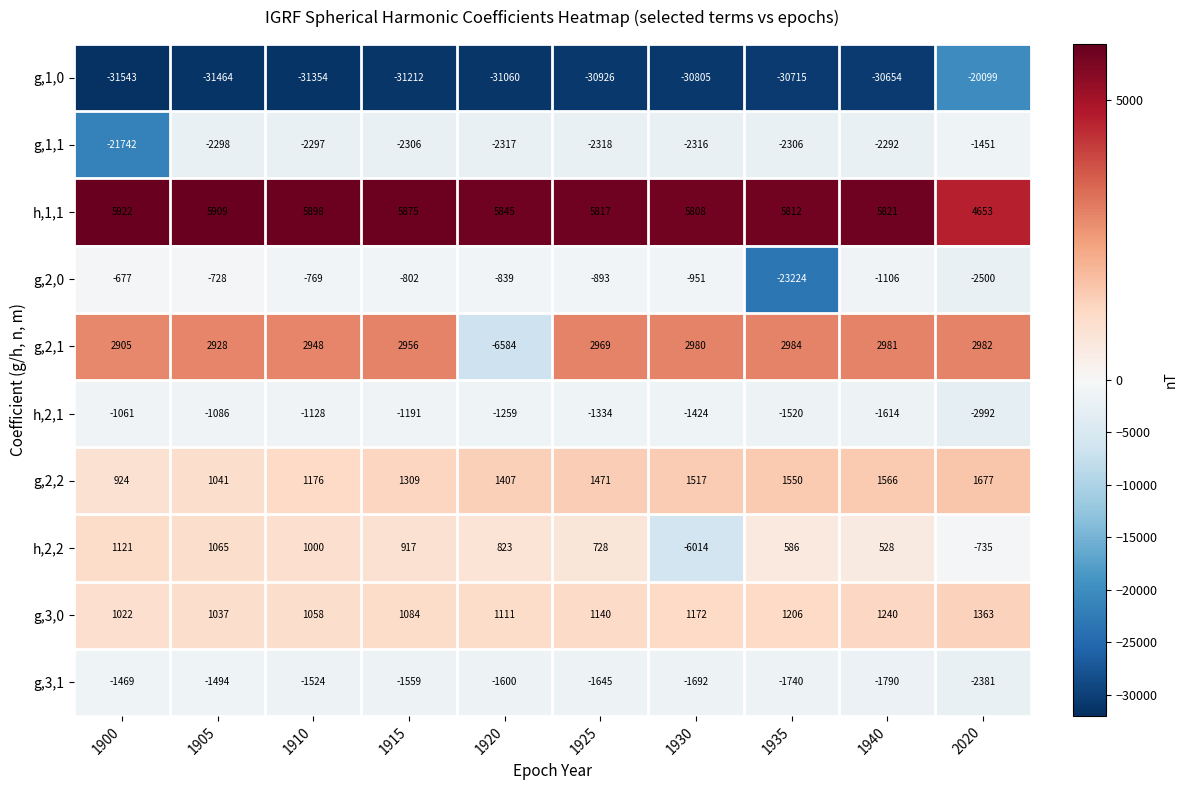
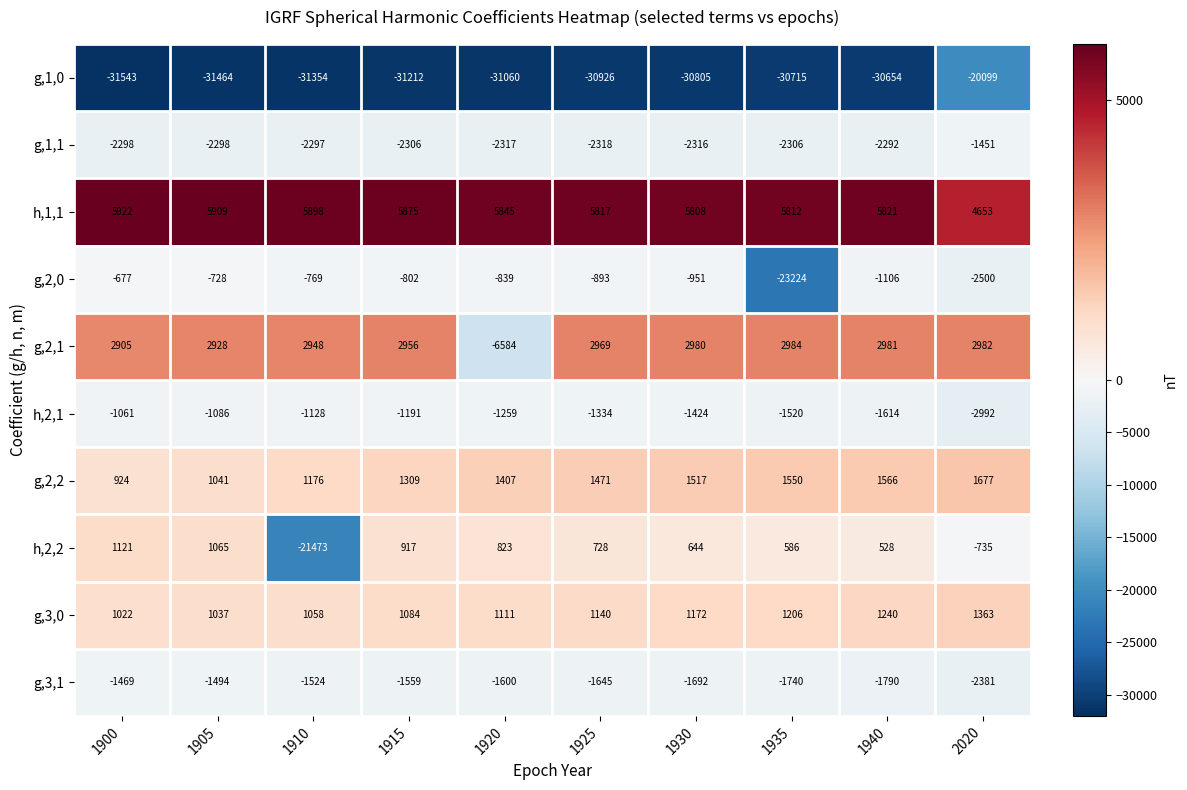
  {
    "g,1,0": {
      "1900": -31543,
      "1905": -31464,
      "1910": -31354,
      "1915": -31212,
      "1920": -31060,
      "1925": -30926,
      "1930": -30805,
      "1935": -30715,
      "1940": -30654,
      "2020": -20099
    },
    "g,1,1": {
-     "1900": -21742,
+     "1900": -2298,
      "1905": -2298,
      "1910": -2297,
      "1915": -2306,
      "1920": -2317,
      "1925": -2318,
      "1930": -2316,
      "1935": -2306,
      "1940": -2292,
      "2020": -1451
    },
    "h,1,1": {
      "1900": 5922,
      "1905": 5909,
      "1910": 5898,
      "1915": 5875,
      "1920": 5845,
      "1925": 5817,
      "1930": 5808,
      "1935": 5812,
      "1940": 5821,
      "2020": 4653
    },
    "g,2,0": {
      "1900": -677,
      "1905": -728,
      "1910": -769,
      "1915": -802,
      "1920": -839,
      "1925": -893,
      "1930": -951,
      "1935": -23224,
      "1940": -1106,
      "2020": -2500
    },
    "g,2,1": {
      "1900": 2905,
      "1905": 2928,
      "1910": 2948,
      "1915": 2956,
      "1920": -6584,
      "1925": 2969,
      "1930": 2980,
      "1935": 2984,
      "1940": 2981,
      "2020": 2982
    },
    "h,2,1": {
      "1900": -1061,
      "1905": -1086,
      "1910": -1128,
      "1915": -1191,
      "1920": -1259,
      "1925": -1334,
      "1930": -1424,
      "1935": -1520,
      "1940": -1614,
      "2020": -2992
    },
    "g,2,2": {
      "1900": 924,
      "1905": 1041,
      "1910": 1176,
      "1915": 1309,
      "1920": 1407,
      "1925": 1471,
      "1930": 1517,
      "1935": 1550,
      "1940": 1566,
      "2020": 1677
    },
    "h,2,2": {
      "1900": 1121,
      "1905": 1065,
-     "1910": 1000,
+     "1910": -21473,
      "1915": 917,
      "1920": 823,
      "1925": 728,
-     "1930": -6014,
+     "1930": 644,
      "1935": 586,
      "1940": 528,
      "2020": -735
    },
    "g,3,0": {
      "1900": 1022,
      "1905": 1037,
      "1910": 1058,
      "1915": 1084,
      "1920": 1111,
      "1925": 1140,
      "1930": 1172,
      "1935": 1206,
      "1940": 1240,
      "2020": 1363
    },
    "g,3,1": {
      "1900": -1469,
      "1905": -1494,
      "1910": -1524,
      "1915": -1559,
      "1920": -1600,
      "1925": -1645,
      "1930": -1692,
      "1935": -1740,
      "1940": -1790,
      "2020": -2381
    }
  }
